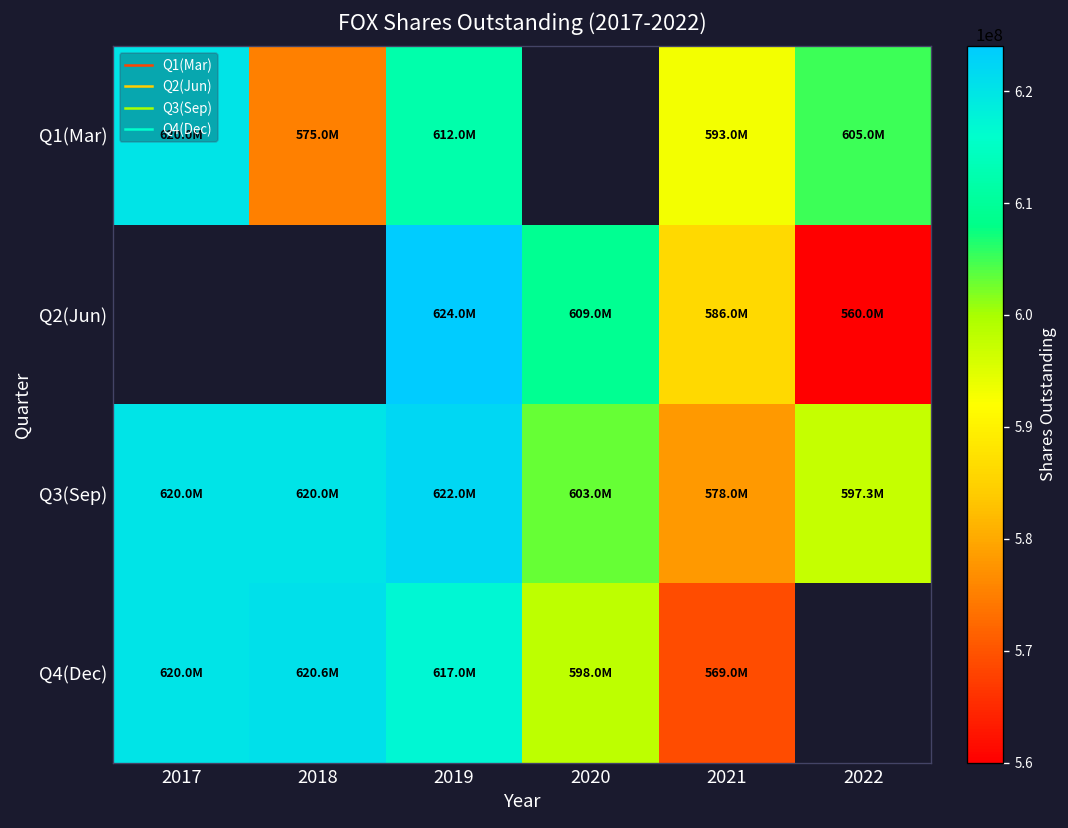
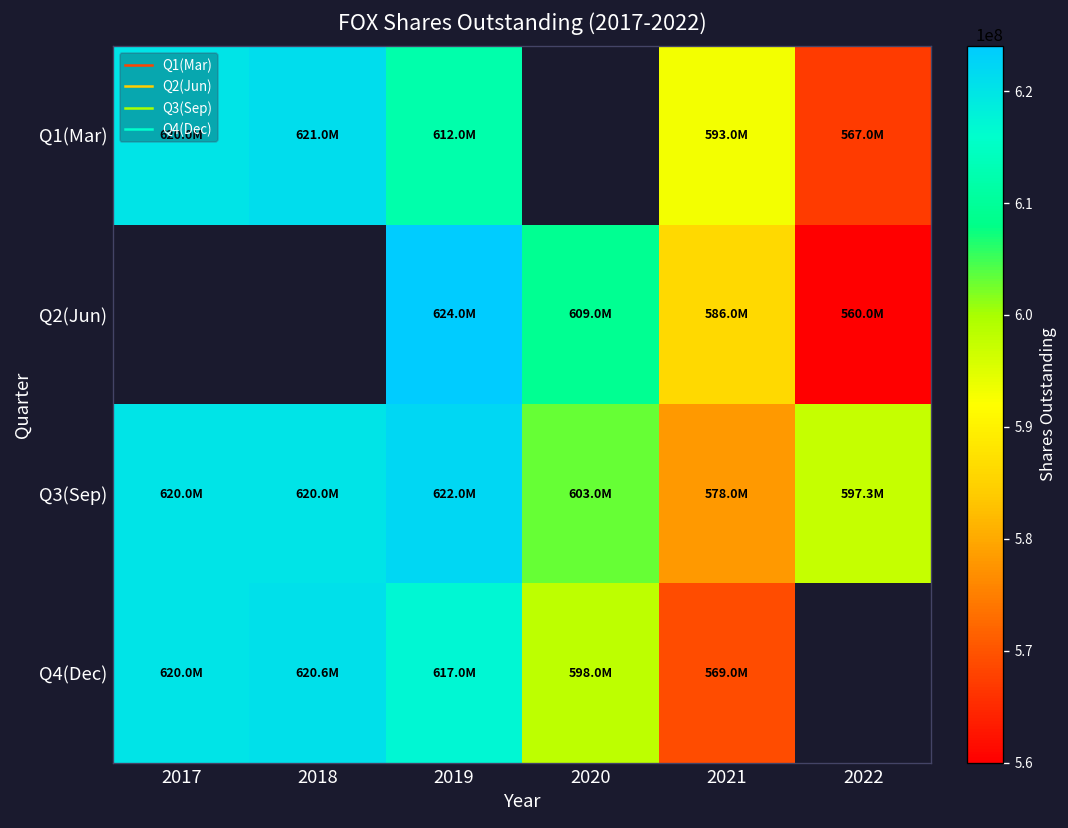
  {
    "Q1(Mar)": {
-     "2018": "575.0M",
+     "2018": "621.0M",
      "2019": "612.0M",
      "2021": "593.0M",
-     "2022": "605.0M"
+     "2022": "567.0M"
    },
    "Q2(Jun)": {
      "2019": "624.0M",
      "2020": "609.0M",
      "2021": "586.0M",
      "2022": "560.0M"
    },
    "Q3(Sep)": {
      "2017": "620.0M",
      "2018": "620.0M",
      "2019": "622.0M",
      "2020": "603.0M",
      "2021": "578.0M",
      "2022": "597.3M"
    },
    "Q4(Dec)": {
      "2017": "620.0M",
      "2018": "620.6M",
      "2019": "617.0M",
      "2020": "598.0M",
      "2021": "569.0M"
    }
  }
